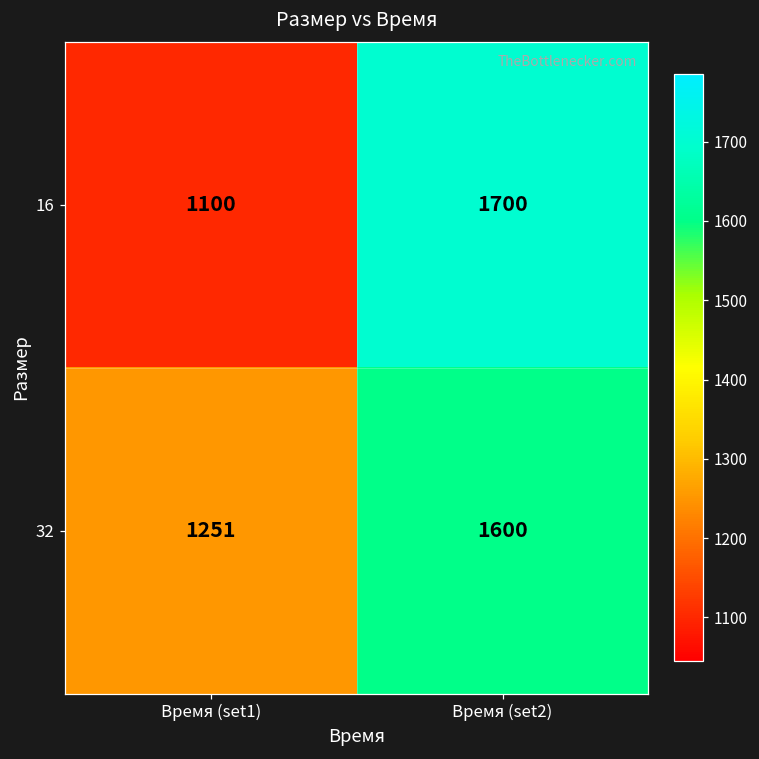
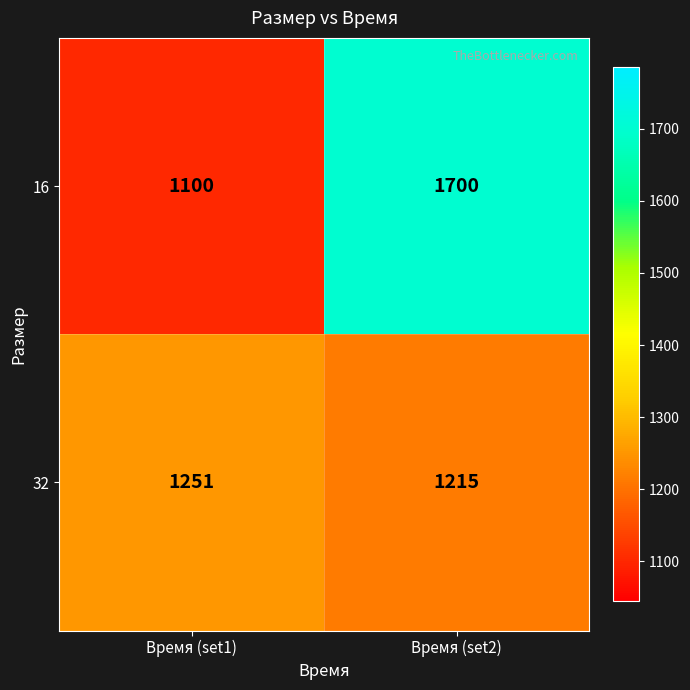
  {
    "16": {
      "Время (set1)": 1100
    },
    "32": {
      "Время (set1)": 1251,
-     "Время (set2)": 1600
+     "Время (set2)": 1215
    }
  }
